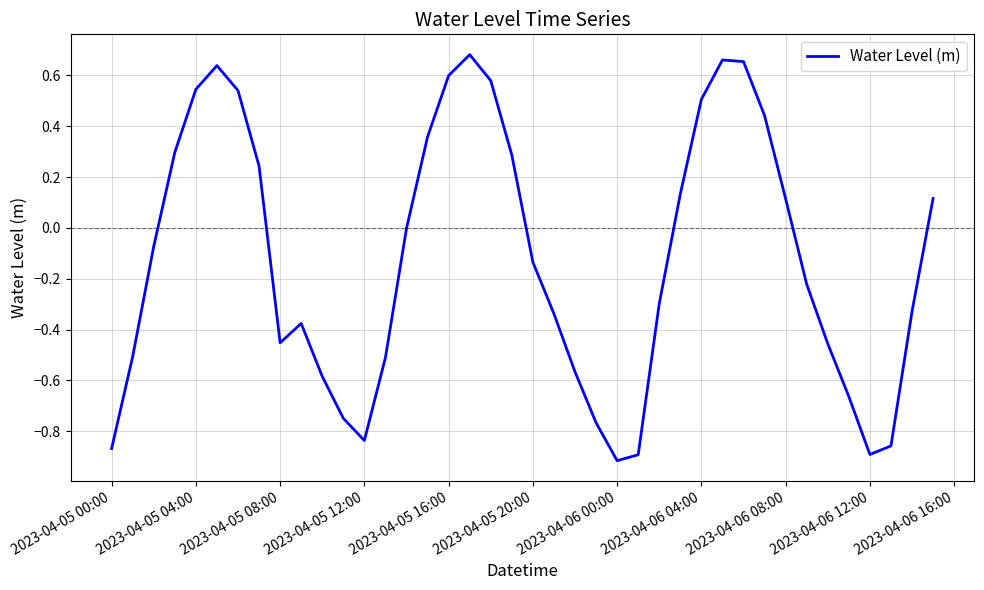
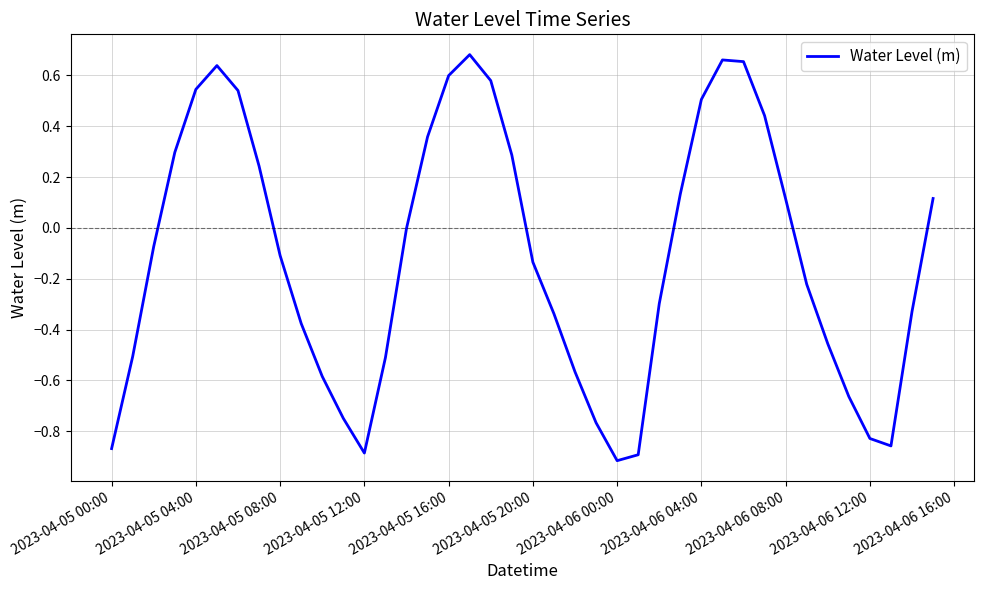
  {
    "2023-04-05 00:00": -0.87,
    "2023-04-05 04:00": 0.55,
-   "2023-04-05 08:00": -0.45,
-   "2023-04-05 12:00": -0.84,
+   "2023-04-05 08:00": -0.11,
+   "2023-04-05 12:00": -0.89,
    "2023-04-05 16:00": 0.60,
    "2023-04-05 20:00": -0.13,
    "2023-04-06 00:00": -0.92,
    "2023-04-06 04:00": 0.51,
    "2023-04-06 08:00": 0.11,
-   "2023-04-06 12:00": -0.89
+   "2023-04-06 12:00": -0.83
  }
